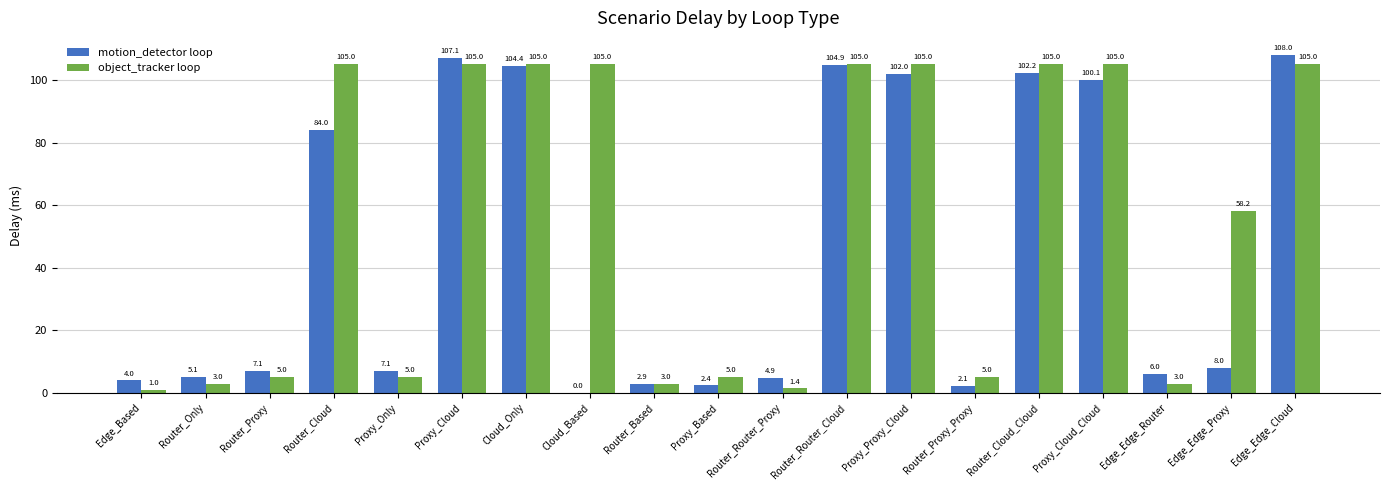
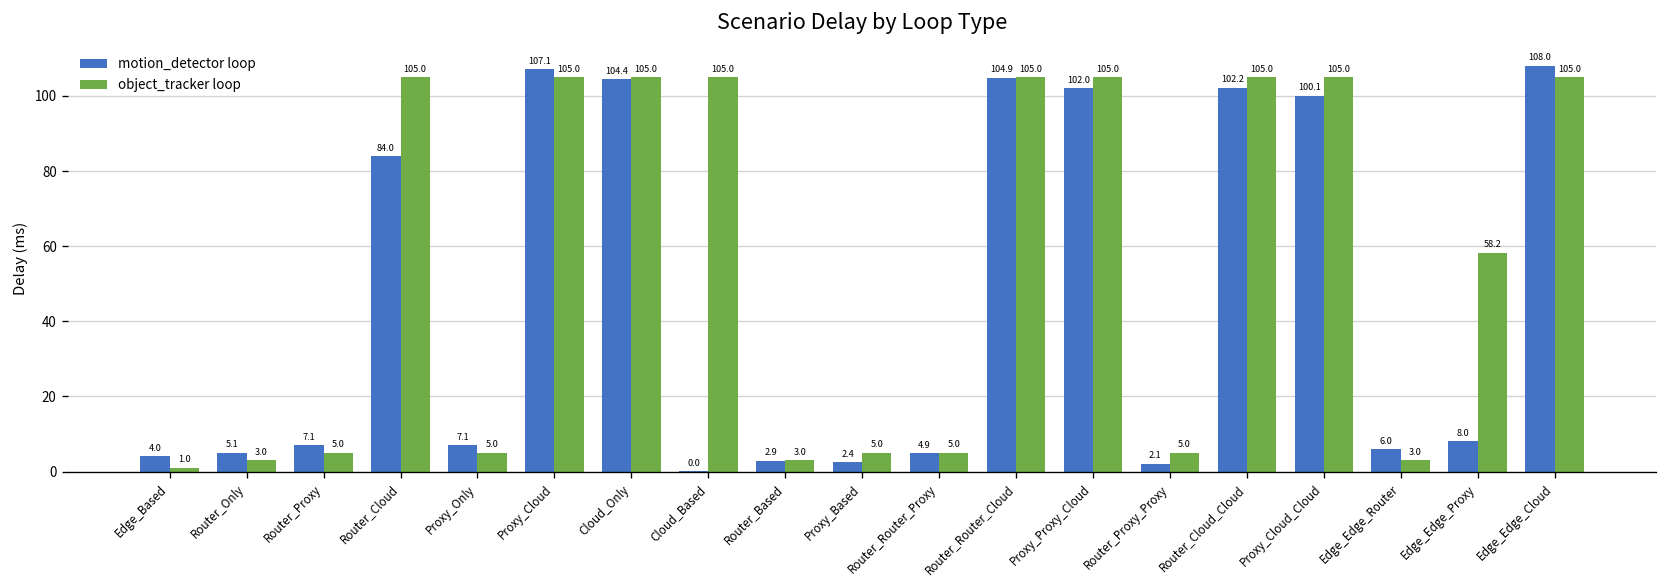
  {
    "motion_detector loop": {
      "Edge_Based": 4.0,
      "Router_Only": 5.1,
      "Router_Proxy": 7.1,
      "Router_Cloud": 84.0,
      "Proxy_Only": 7.1,
      "Proxy_Cloud": 107.1,
      "Cloud_Only": 104.4,
      "Cloud_Based": 0.0,
      "Router_Based": 2.9,
      "Proxy_Based": 2.4,
      "Router_Router_Proxy": 4.9,
      "Router_Router_Cloud": 104.9,
      "Proxy_Proxy_Cloud": 102.0,
      "Router_Proxy_Proxy": 2.1,
      "Router_Cloud_Cloud": 102.2,
      "Proxy_Cloud_Cloud": 100.1,
      "Edge_Edge_Router": 6.0,
      "Edge_Edge_Proxy": 8.0,
      "Edge_Edge_Cloud": 108.0
    },
    "object_tracker loop": {
      "Edge_Based": 1.0,
      "Router_Only": 3.0,
      "Router_Proxy": 5.0,
      "Router_Cloud": 105.0,
      "Proxy_Only": 5.0,
      "Proxy_Cloud": 105.0,
      "Cloud_Only": 105.0,
      "Cloud_Based": 105.0,
      "Router_Based": 3.0,
      "Proxy_Based": 5.0,
-     "Router_Router_Proxy": 1.4,
+     "Router_Router_Proxy": 5.0,
      "Router_Router_Cloud": 105.0,
      "Proxy_Proxy_Cloud": 105.0,
      "Router_Proxy_Proxy": 5.0,
      "Router_Cloud_Cloud": 105.0,
      "Proxy_Cloud_Cloud": 105.0,
      "Edge_Edge_Router": 3.0,
      "Edge_Edge_Proxy": 58.2,
      "Edge_Edge_Cloud": 105.0
    }
  }
